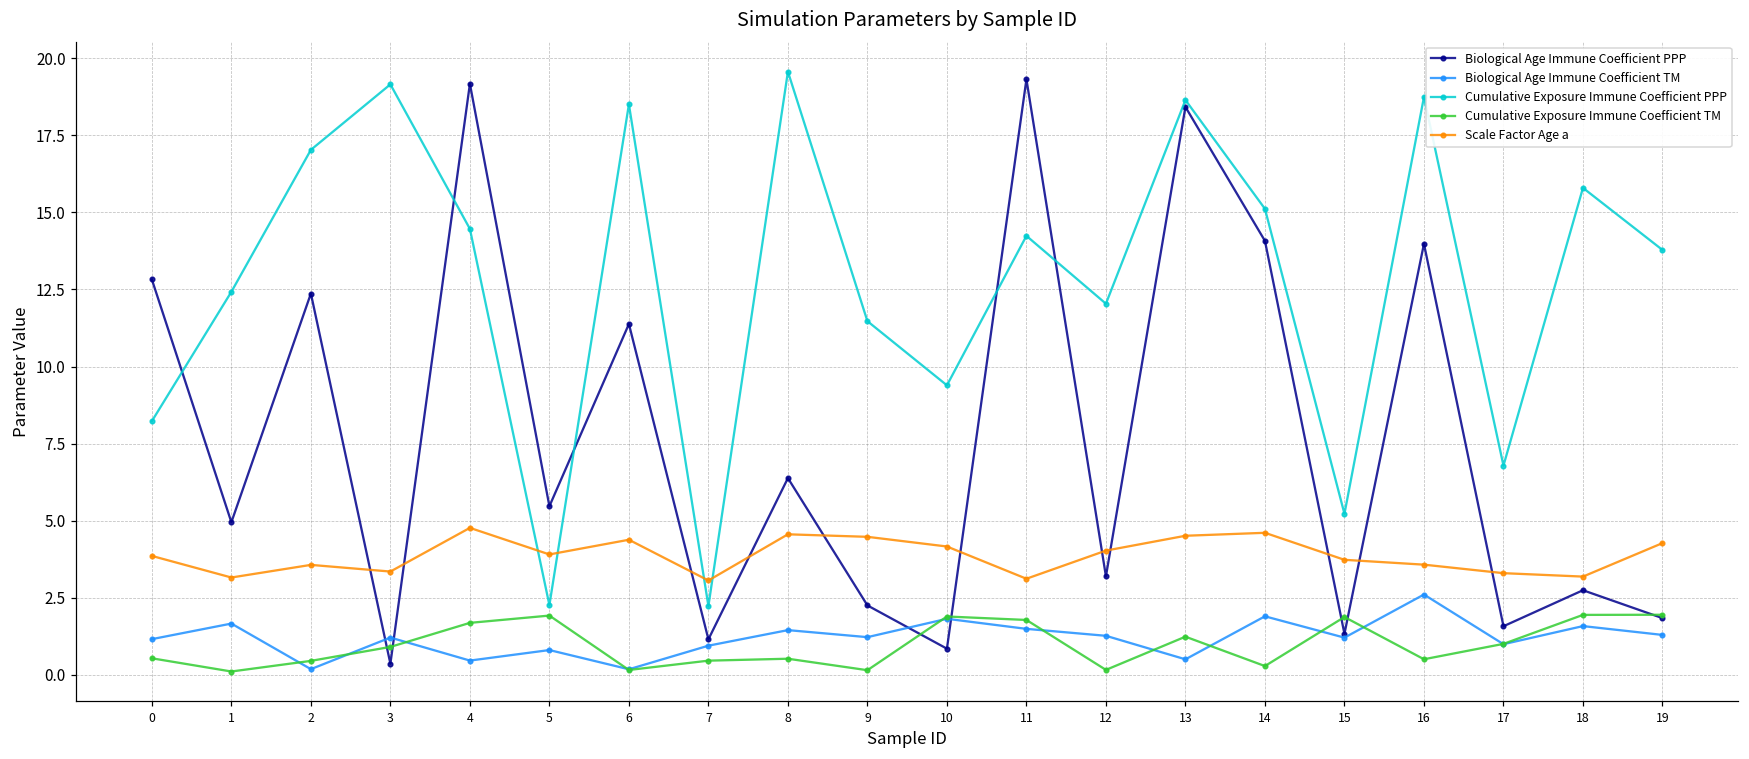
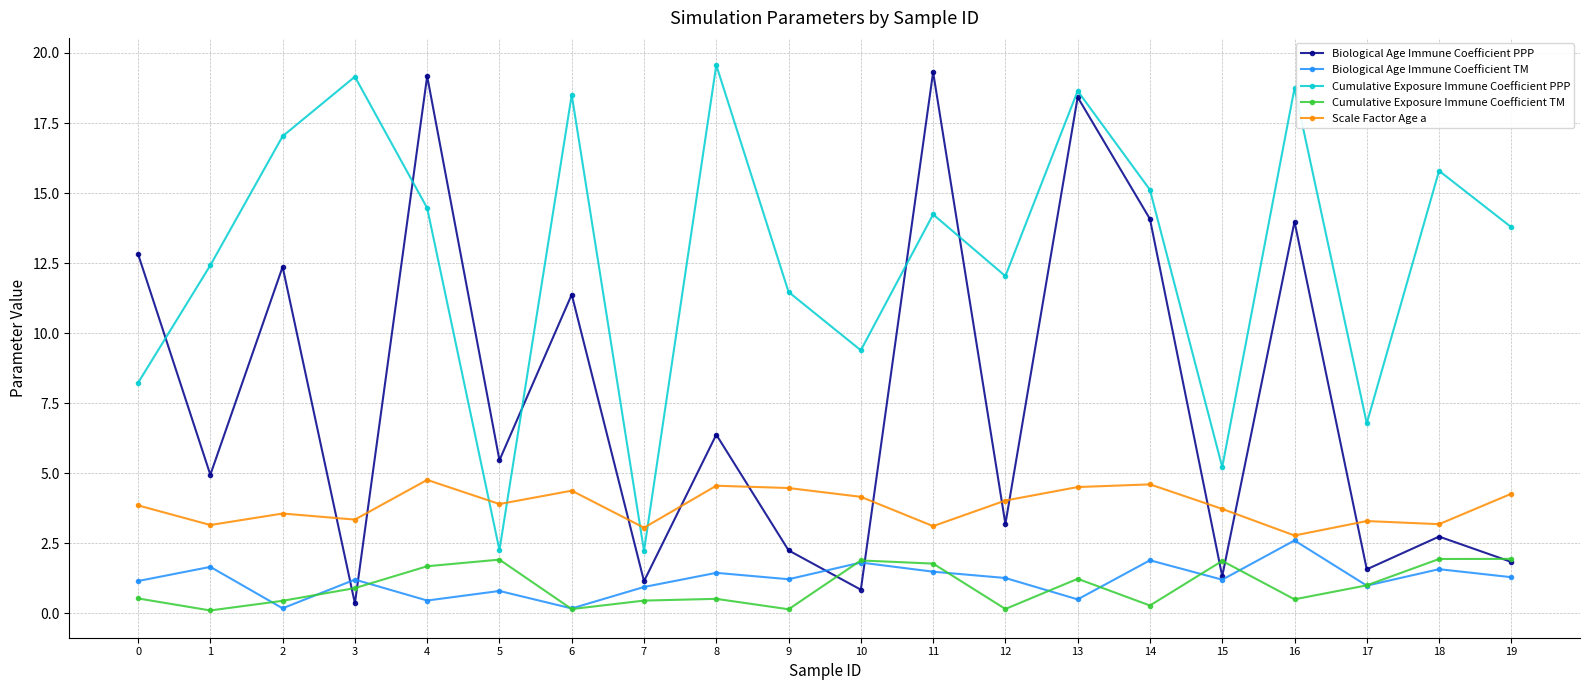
  {
    "Biological Age Immune Coefficient PPP": {
      "0": 12.8,
      "1": 4.9,
      "2": 12.4,
      "3": 0.4,
      "4": 19.2,
      "5": 5.5,
      "6": 11.4,
      "7": 1.1,
      "8": 6.4,
      "9": 2.2,
      "10": 0.8,
      "11": 19.3,
      "12": 3.2,
      "13": 18.4,
      "14": 14.1,
      "15": 1.3,
      "16": 14.0,
      "17": 1.6,
      "18": 2.7,
      "19": 1.8
    },
    "Biological Age Immune Coefficient TM": {
      "0": 1.2,
      "1": 1.7,
      "2": 0.2,
      "3": 1.2,
      "4": 0.5,
      "5": 0.8,
      "7": 0.9,
      "8": 1.4,
      "9": 1.2,
      "11": 1.5,
      "12": 1.3,
      "13": 0.5,
      "14": 1.9,
      "15": 1.2,
      "16": 2.6,
      "18": 1.6,
      "19": 1.3
    },
    "Cumulative Exposure Immune Coefficient PPP": {
      "0": 8.2,
      "1": 12.4,
      "2": 17.0,
      "3": 19.2,
      "4": 14.5,
      "5": 2.3,
      "6": 18.5,
      "7": 2.2,
      "8": 19.6,
      "9": 11.5,
      "10": 9.4,
      "11": 14.2,
      "12": 12.0,
      "13": 18.6,
      "14": 15.1,
      "15": 5.2,
      "16": 18.7,
      "17": 6.8,
      "18": 15.8,
      "19": 13.8
    },
    "Cumulative Exposure Immune Coefficient TM": {
      "0": 0.5,
      "1": 0.1,
      "2": 0.4,
      "3": 0.9,
      "4": 1.7,
      "5": 1.9,
      "7": 0.5,
      "8": 0.5,
      "9": 0.1,
      "11": 1.8,
      "12": 0.2,
      "13": 1.2,
      "14": 0.3,
      "15": 1.9,
      "16": 0.5,
      "18": 1.9,
      "19": 1.9
    },
    "Scale Factor Age a": {
      "0": 3.9,
      "1": 3.2,
      "2": 3.6,
      "3": 3.3,
      "4": 4.8,
      "5": 3.9,
      "6": 4.4,
      "7": 3.1,
      "8": 4.6,
      "9": 4.5,
      "10": 4.2,
      "11": 3.1,
      "12": 4.0,
      "13": 4.5,
      "14": 4.6,
      "15": 3.7,
-     "16": 3.6,
+     "16": 2.8,
      "17": 3.3,
      "18": 3.2,
      "19": 4.3
    }
  }
